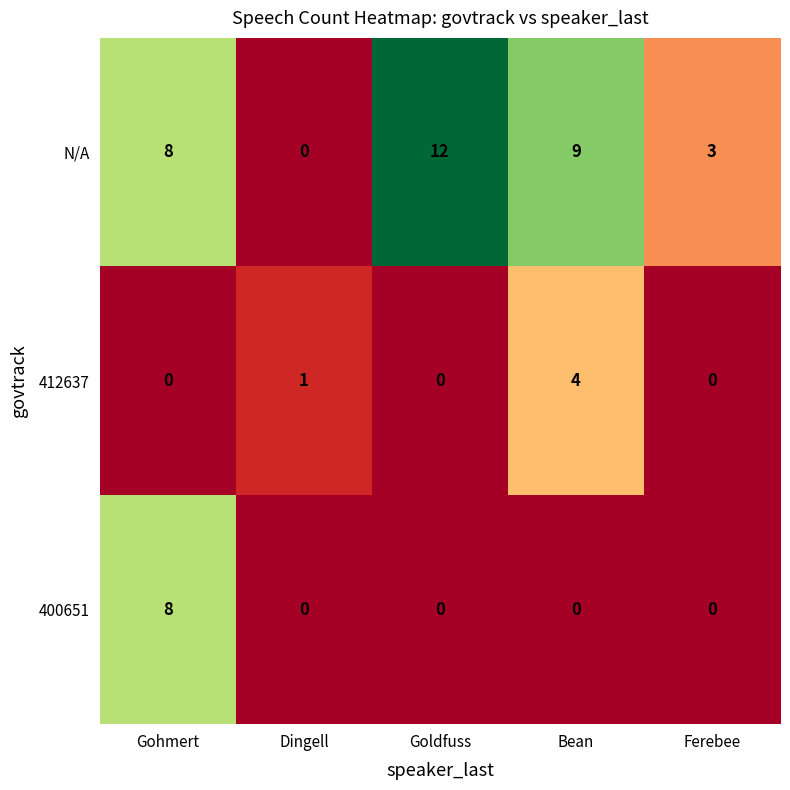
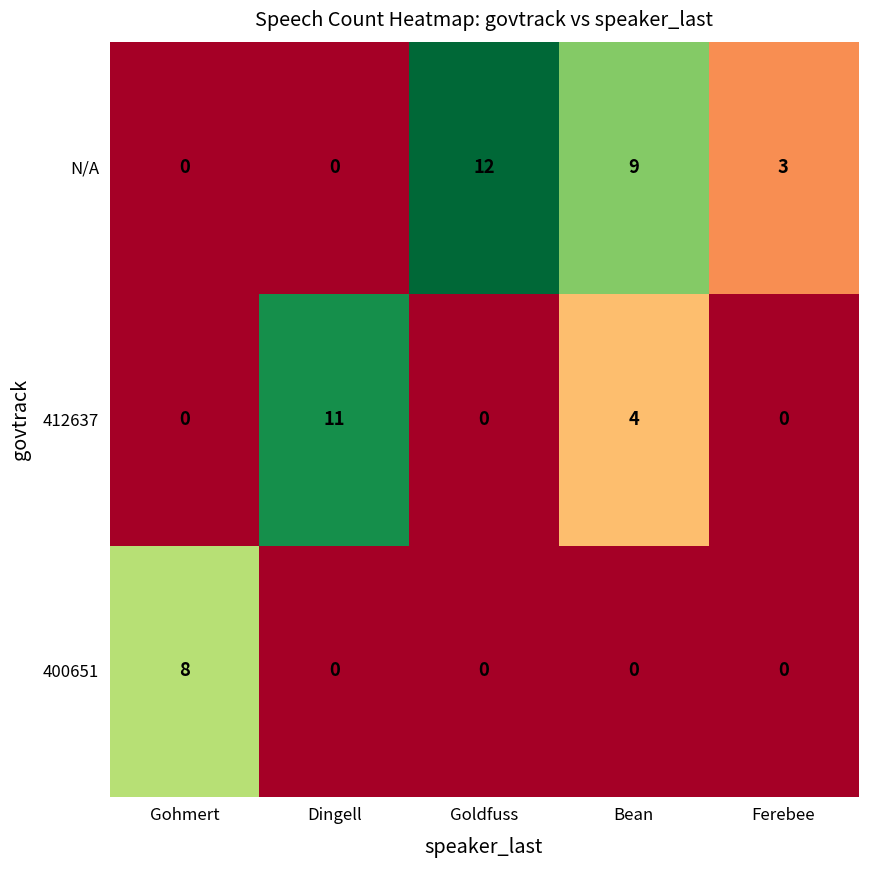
  {
    "N/A": {
-     "Gohmert": 8,
+     "Gohmert": 0,
      "Dingell": 0,
      "Goldfuss": 12,
      "Bean": 9,
      "Ferebee": 3
    },
    "412637": {
      "Gohmert": 0,
-     "Dingell": 1,
+     "Dingell": 11,
      "Goldfuss": 0,
      "Bean": 4,
      "Ferebee": 0
    },
    "400651": {
      "Gohmert": 8,
      "Dingell": 0,
      "Goldfuss": 0,
      "Bean": 0,
      "Ferebee": 0
    }
  }
